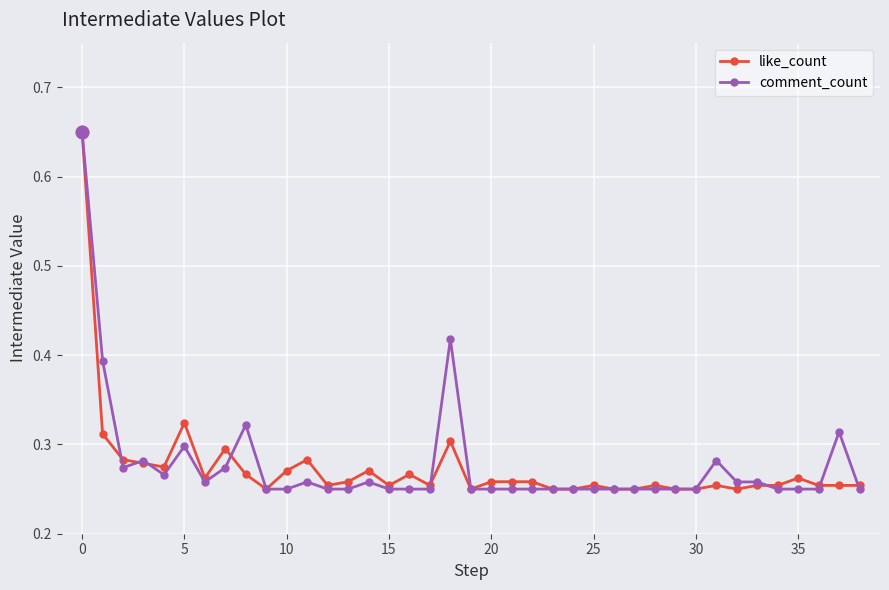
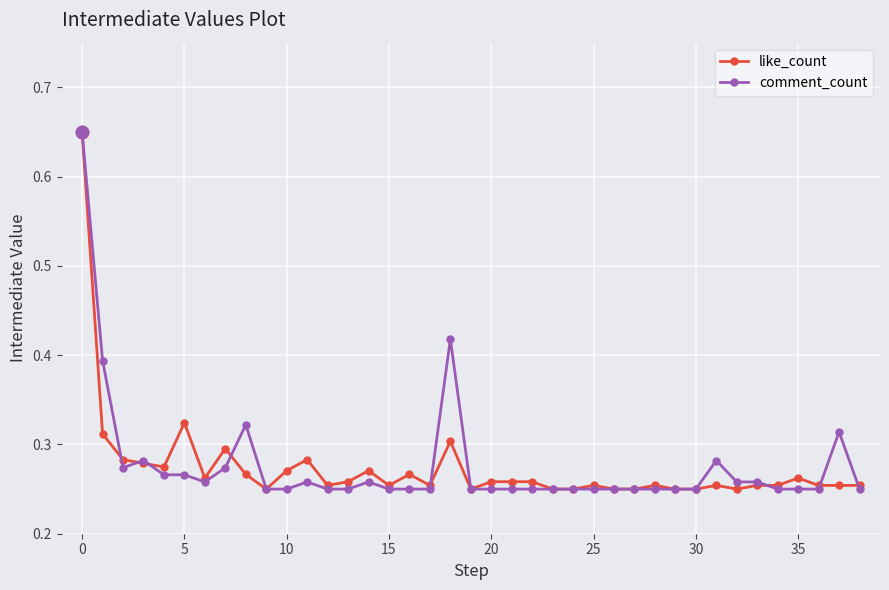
  {
    "comment_count": {
-     "5": 0.30,
+     "5": 0.27,
      "10": 0.25,
      "15": 0.25,
      "20": 0.25,
      "25": 0.25,
      "35": 0.25
    }
  }
